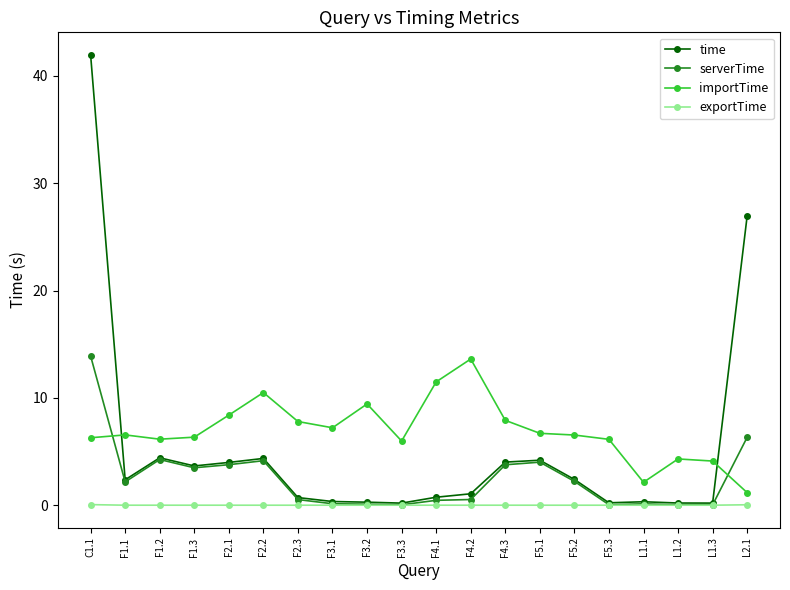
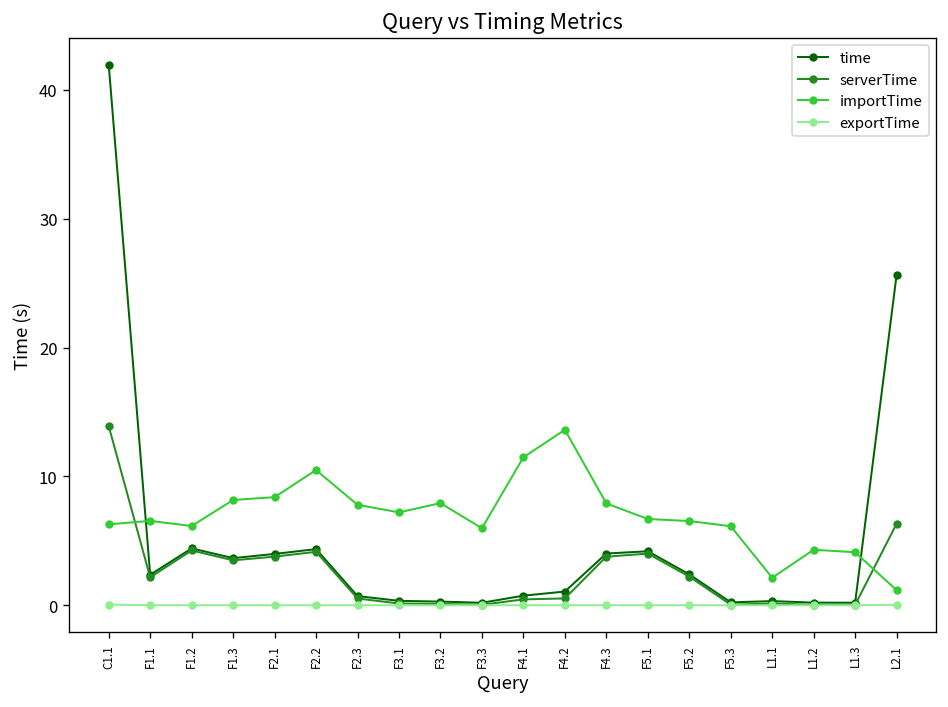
  {
    "time": {
      "C1.1": 42.0,
      "F4.1": 0.7,
      "F4.2": 1.1,
      "F4.3": 4.0,
-     "L2.1": 27.0
+     "L2.1": 25.6
    },
    "serverTime": {
      "C1.1": 13.9,
      "F4.1": 0.5,
      "F4.2": 0.5,
      "F4.3": 3.8,
      "L2.1": 6.3
    },
    "importTime": {
      "C1.1": 6.3,
      "F1.1": 6.5,
      "F1.2": 6.1,
-     "F1.3": 6.3,
+     "F1.3": 8.2,
      "F2.1": 8.4,
      "F2.2": 10.5,
      "F2.3": 7.8,
      "F3.1": 7.2,
-     "F3.2": 9.4,
+     "F3.2": 7.9,
      "F3.3": 6.0,
      "F4.1": 11.5,
      "F4.2": 13.6,
      "F4.3": 7.9,
      "F5.1": 6.7,
      "F5.2": 6.5,
      "F5.3": 6.1,
      "L1.1": 2.1,
      "L1.2": 4.3,
      "L1.3": 4.1,
      "L2.1": 1.2
    },
    "exportTime": {
      "C1.1": 0.1,
      "F1.1": 0.0,
      "F1.2": 0.0,
      "F1.3": 0.0,
      "F2.1": 0.0,
      "F2.2": 0.0,
      "F2.3": 0.0,
      "F4.1": 0.0,
      "F4.2": 0.0,
      "F4.3": 0.0,
      "F5.1": 0.0,
      "F5.2": 0.0,
      "L2.1": 0.0
    }
  }
